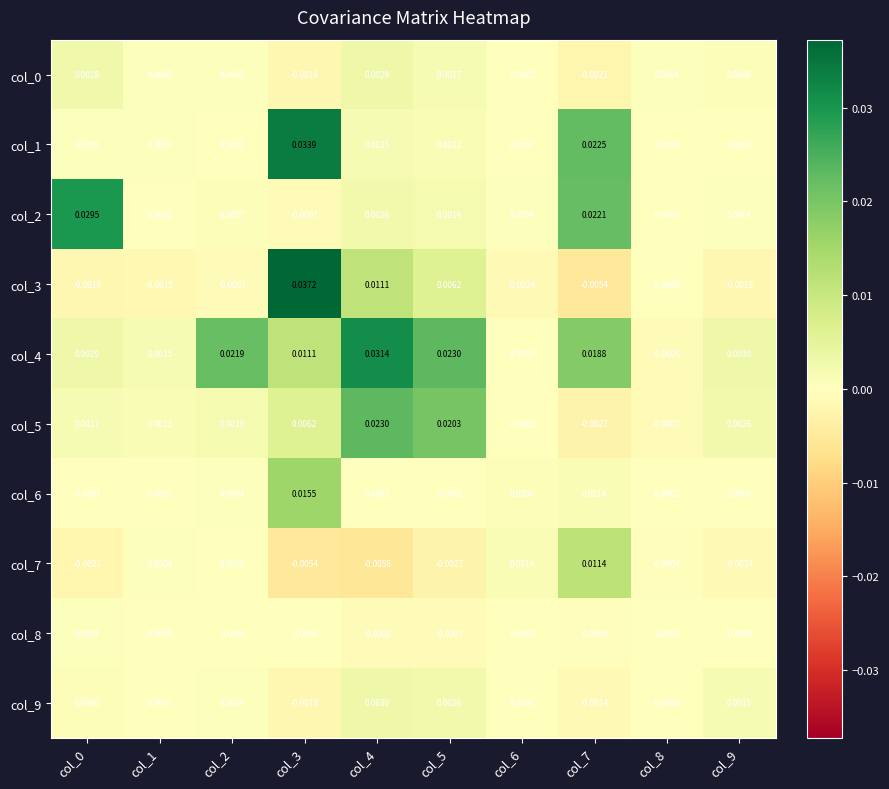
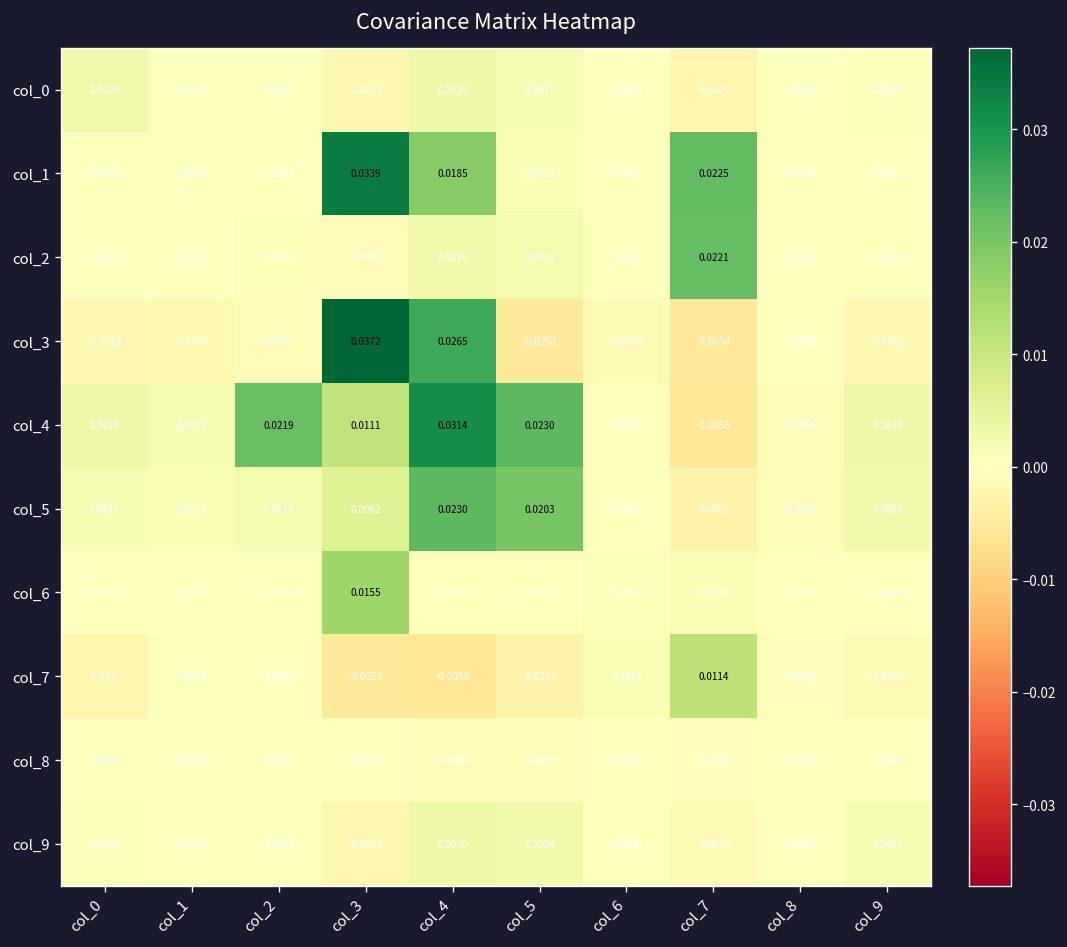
  {
    "col_0": {
      "col_0": 0.0028,
      "col_1": 0.0005,
      "col_2": 0.0005,
      "col_3": -0.0019,
      "col_4": 0.0029,
      "col_5": 0.0017,
      "col_6": -0.0001,
      "col_7": -0.0021,
      "col_8": 0.0004,
      "col_9": 0.0006
    },
    "col_1": {
      "col_0": 0.0005,
      "col_1": 0.0003,
      "col_2": 0.0002,
      "col_3": 0.0339,
-     "col_4": 0.0015,
+     "col_4": 0.0185,
      "col_5": 0.0012,
      "col_6": 0.0001,
      "col_7": 0.0225,
      "col_8": 0.0000,
      "col_9": 0.0001
    },
    "col_2": {
-     "col_0": 0.0295,
+     "col_0": 0.0005,
      "col_1": 0.0002,
      "col_2": 0.0007,
      "col_3": -0.0007,
      "col_4": 0.0026,
      "col_5": 0.0019,
      "col_6": 0.0004,
      "col_7": 0.0221,
      "col_8": -0.0001,
      "col_9": 0.0004
    },
    "col_3": {
      "col_0": -0.0019,
      "col_1": -0.0015,
      "col_2": -0.0007,
      "col_3": 0.0372,
-     "col_4": 0.0111,
-     "col_5": 0.0062,
+     "col_4": 0.0265,
+     "col_5": -0.0050,
      "col_6": -0.0014,
      "col_7": -0.0054,
      "col_8": -0.0000,
      "col_9": -0.0018
    },
    "col_4": {
      "col_0": 0.0029,
      "col_1": 0.0015,
      "col_2": 0.0219,
      "col_3": 0.0111,
      "col_4": 0.0314,
      "col_5": 0.0230,
      "col_6": 0.0002,
-     "col_7": 0.0188,
+     "col_7": -0.0058,
      "col_8": -0.0006,
      "col_9": 0.0030
    },
    "col_5": {
      "col_0": 0.0017,
      "col_1": 0.0012,
      "col_2": 0.0019,
      "col_3": 0.0062,
      "col_4": 0.0230,
      "col_5": 0.0203,
      "col_6": -0.0002,
      "col_7": -0.0027,
      "col_8": -0.0007,
      "col_9": 0.0026
    },
    "col_6": {
      "col_0": -0.0001,
      "col_1": 0.0001,
      "col_2": 0.0004,
      "col_3": 0.0155,
      "col_4": 0.0002,
      "col_5": -0.0002,
      "col_6": 0.0006,
      "col_7": 0.0014,
      "col_8": -0.0002,
      "col_9": 0.0000
    },
    "col_7": {
      "col_0": -0.0021,
      "col_1": 0.0004,
      "col_2": 0.0002,
      "col_3": -0.0054,
      "col_4": -0.0058,
      "col_5": -0.0027,
      "col_6": 0.0014,
      "col_7": 0.0114,
      "col_8": -0.0004,
      "col_9": -0.0014
    },
    "col_8": {
      "col_0": 0.0004,
      "col_1": 0.0000,
      "col_2": -0.0001,
      "col_3": -0.0000,
      "col_4": -0.0006,
      "col_5": -0.0007,
      "col_6": -0.0002,
      "col_7": -0.0004,
      "col_8": 0.0002,
      "col_9": -0.0000
    },
    "col_9": {
      "col_0": 0.0006,
      "col_1": 0.0001,
      "col_2": 0.0004,
      "col_3": -0.0018,
      "col_4": 0.0030,
      "col_5": 0.0026,
      "col_6": 0.0000,
      "col_7": -0.0014,
      "col_8": -0.0000,
      "col_9": 0.0015
    }
  }
